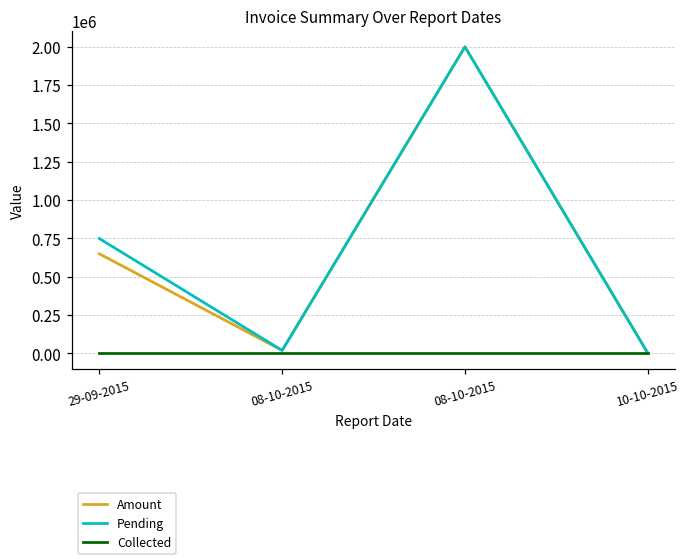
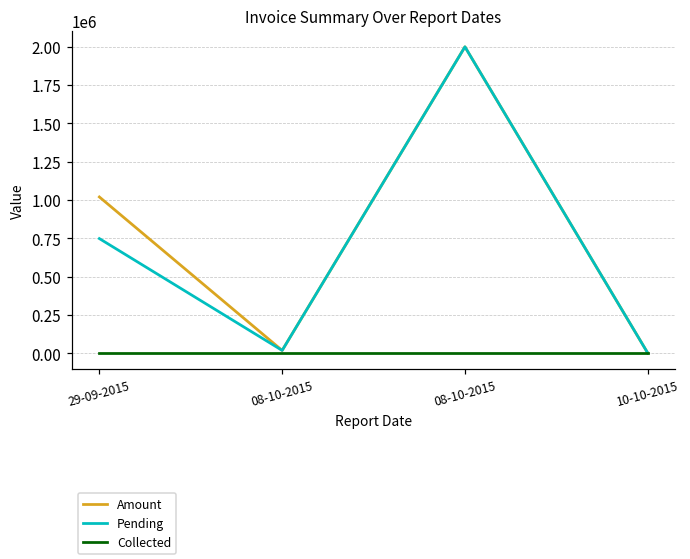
  {
    "Amount": {
-     "29-09-2015": 650000
+     "29-09-2015": 1020000
    },
    "Pending": {
      "29-09-2015": 750000
    },
    "Collected": {
      "29-09-2015": 0
    }
  }
